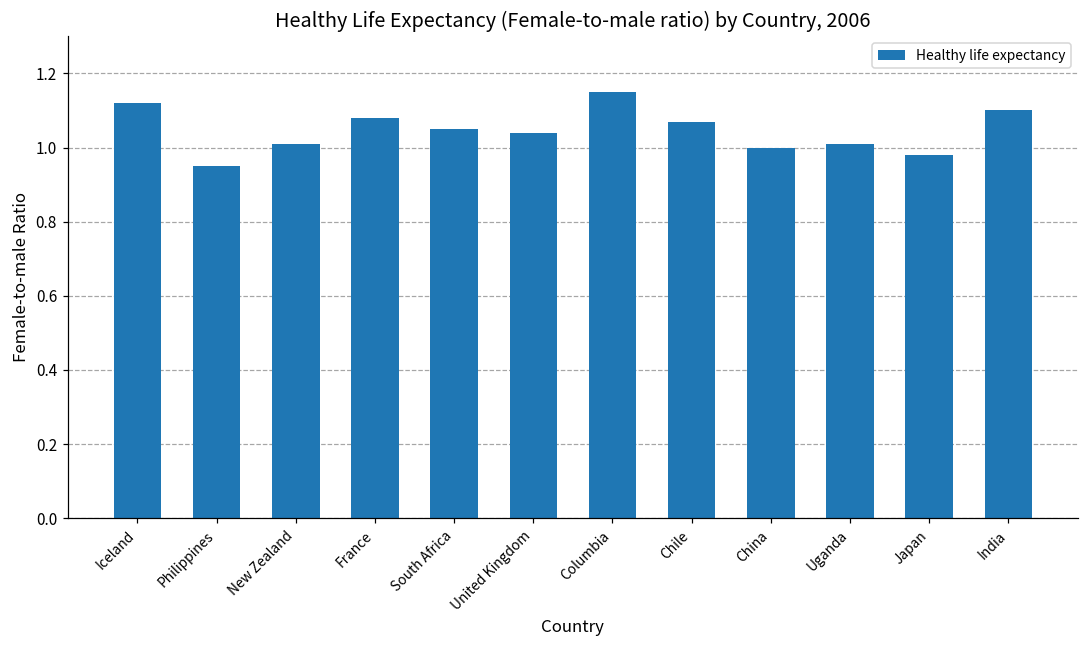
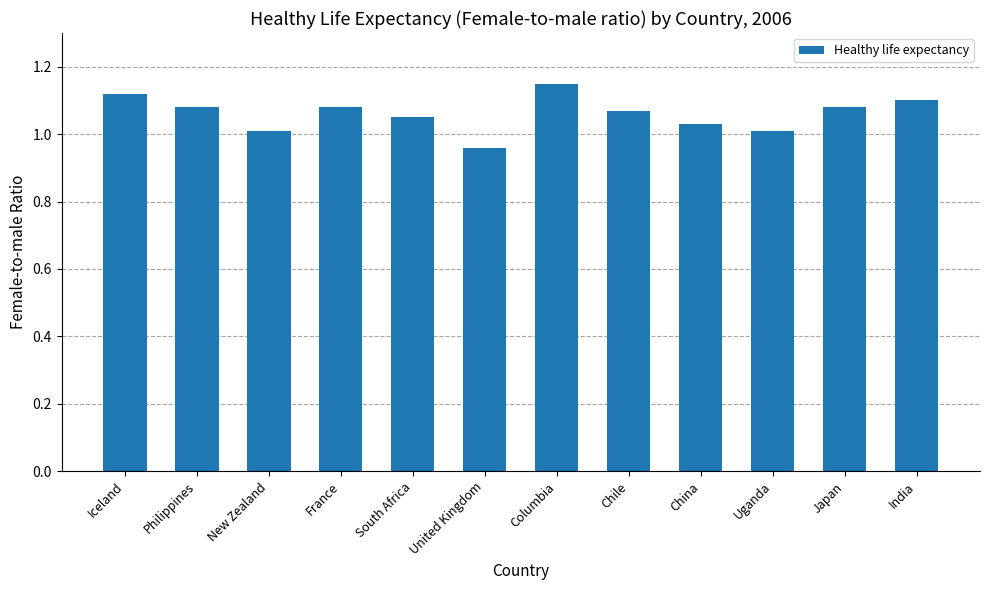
  {
    "Iceland": 1.12,
-   "Philippines": 0.95,
+   "Philippines": 1.08,
    "New Zealand": 1.01,
    "France": 1.08,
    "South Africa": 1.05,
-   "United Kingdom": 1.04,
+   "United Kingdom": 0.96,
    "Columbia": 1.15,
    "Chile": 1.07,
-   "China": 1.00,
+   "China": 1.03,
    "Uganda": 1.01,
-   "Japan": 0.98,
+   "Japan": 1.08,
    "India": 1.10
  }
